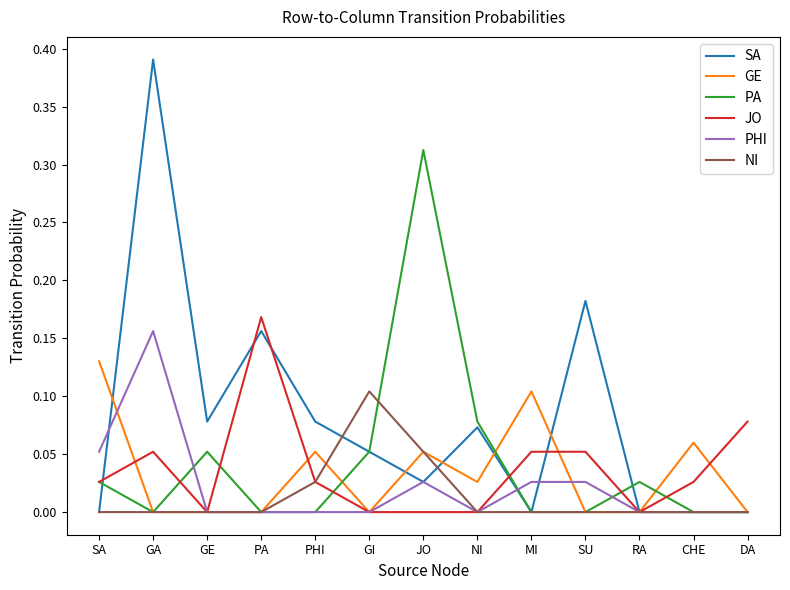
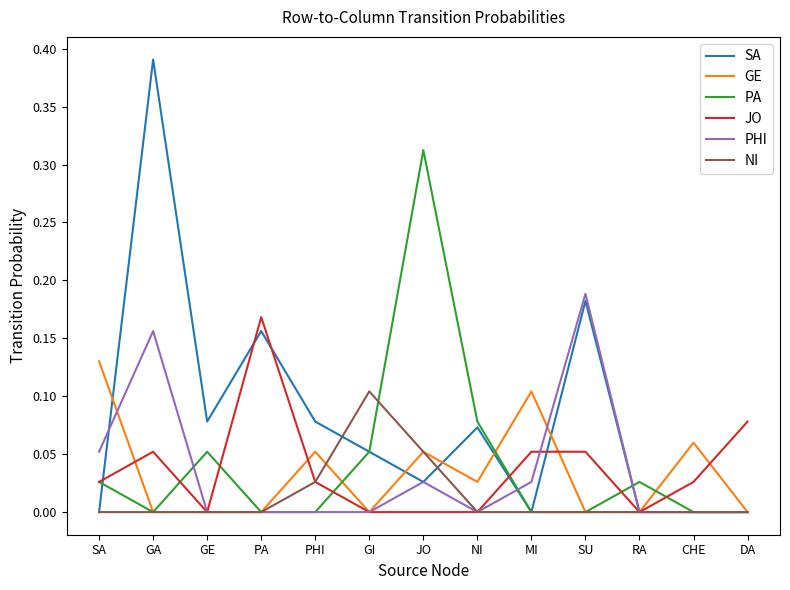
  {
    "SA": {
      "GA": 0.391,
      "GE": 0.078,
      "PA": 0.156,
      "PHI": 0.078,
      "NI": 0.073,
      "SU": 0.182
    },
    "GE": {
      "SA": 0.130,
      "PHI": 0.052,
      "NI": 0.026,
      "MI": 0.104,
      "CHE": 0.060
    },
    "PA": {
      "GE": 0.052,
      "JO": 0.313,
      "NI": 0.078,
      "RA": 0.026
    },
    "JO": {
      "GA": 0.052,
      "PA": 0.168,
      "JO": 0.000,
      "MI": 0.052,
      "SU": 0.052,
      "CHE": 0.026,
      "DA": 0.078
    },
    "PHI": {
      "SA": 0.052,
      "GA": 0.156,
      "MI": 0.026,
-     "SU": 0.026
+     "SU": 0.188
    },
    "NI": {
      "GI": 0.104
    }
  }
